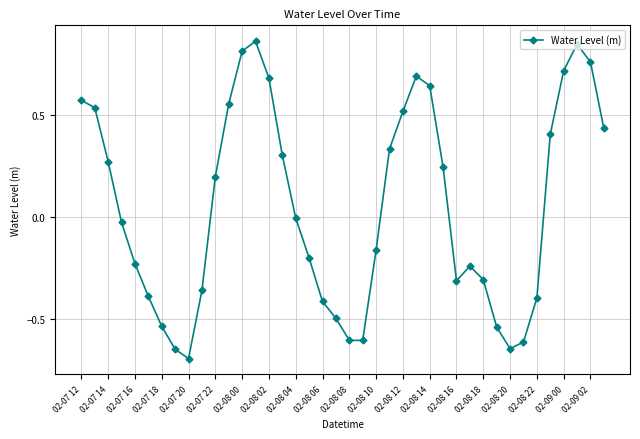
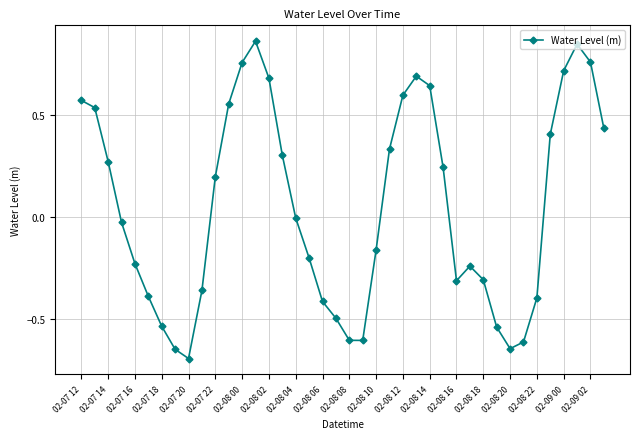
  {
    "02-07 12": 0.57,
    "02-07 14": 0.27,
    "02-07 16": -0.23,
    "02-07 18": -0.53,
    "02-07 20": -0.69,
    "02-07 22": 0.20,
-   "02-08 00": 0.81,
+   "02-08 00": 0.76,
    "02-08 02": 0.68,
    "02-08 04": 0.00,
    "02-08 06": -0.41,
    "02-08 08": -0.60,
    "02-08 10": -0.16,
-   "02-08 12": 0.52,
+   "02-08 12": 0.60,
    "02-08 14": 0.64,
    "02-08 16": -0.31,
    "02-08 18": -0.31,
    "02-08 20": -0.64,
    "02-08 22": -0.40,
    "02-09 00": 0.72,
    "02-09 02": 0.76
  }
